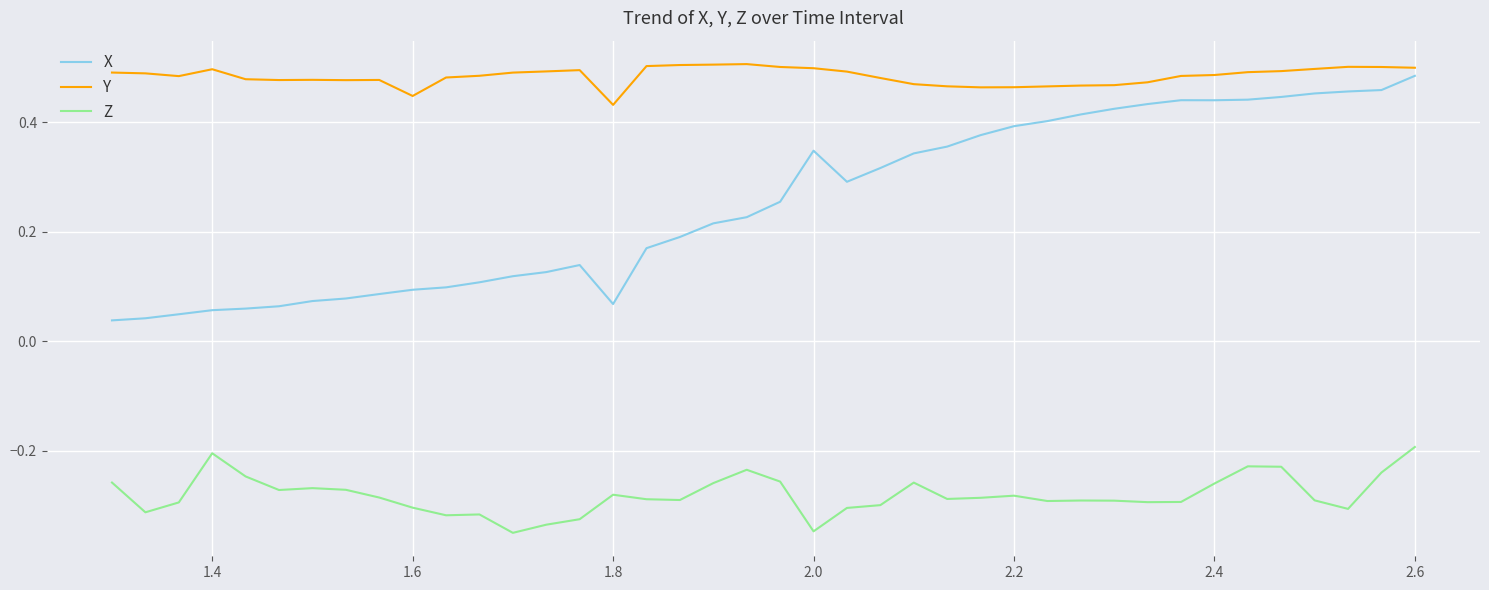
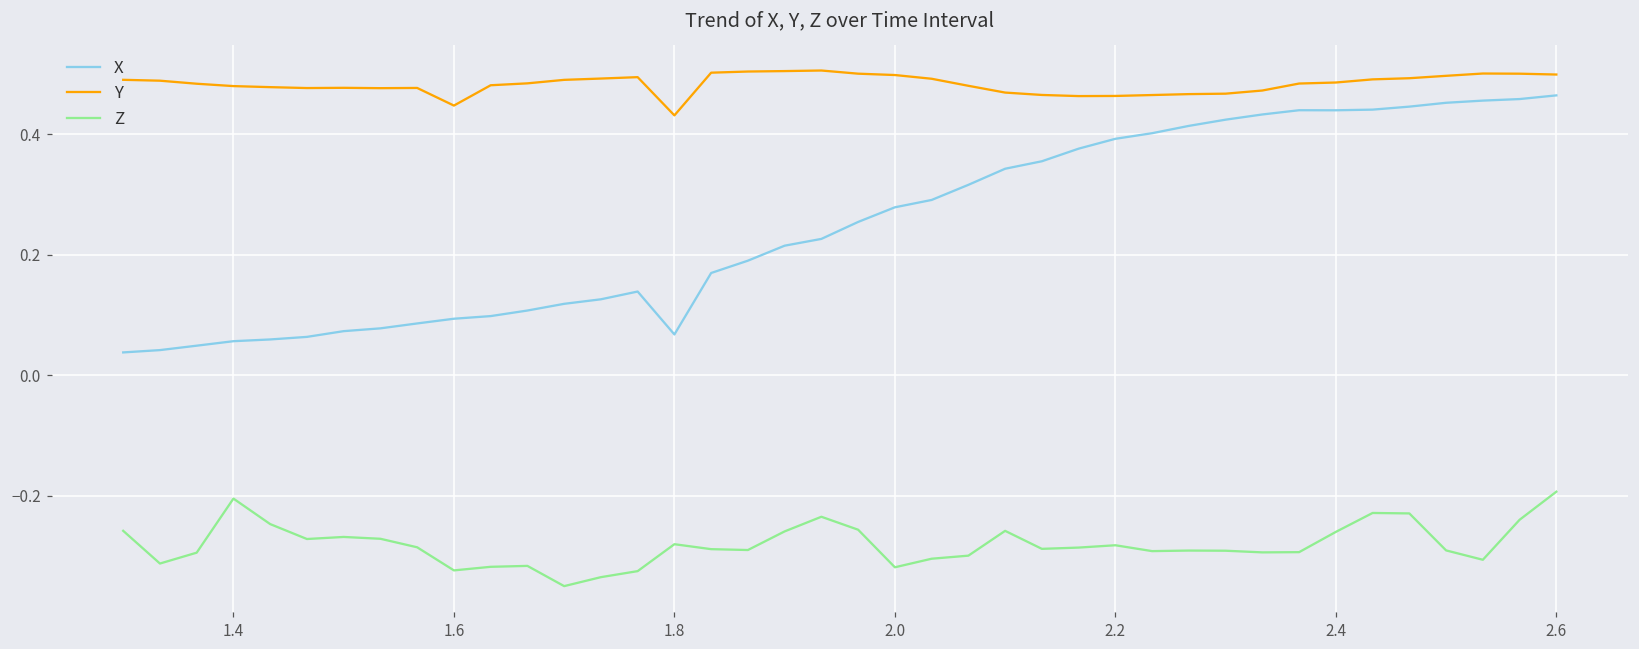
  {
    "X": {
      "1.4": 0.06,
      "1.6": 0.09,
      "1.8": 0.07,
-     "2.0": 0.35,
+     "2.0": 0.28,
      "2.2": 0.39,
      "2.4": 0.44,
-     "2.6": 0.48
+     "2.6": 0.46
    },
    "Y": {
-     "1.4": 0.50,
+     "1.4": 0.48,
      "1.6": 0.45,
      "1.8": 0.43,
      "2.0": 0.50,
      "2.2": 0.46,
      "2.4": 0.49,
      "2.6": 0.50
    },
    "Z": {
      "1.4": -0.20,
-     "1.6": -0.30,
+     "1.6": -0.32,
      "1.8": -0.28,
-     "2.0": -0.35,
+     "2.0": -0.32,
      "2.2": -0.28,
      "2.4": -0.26,
      "2.6": -0.19
    }
  }
